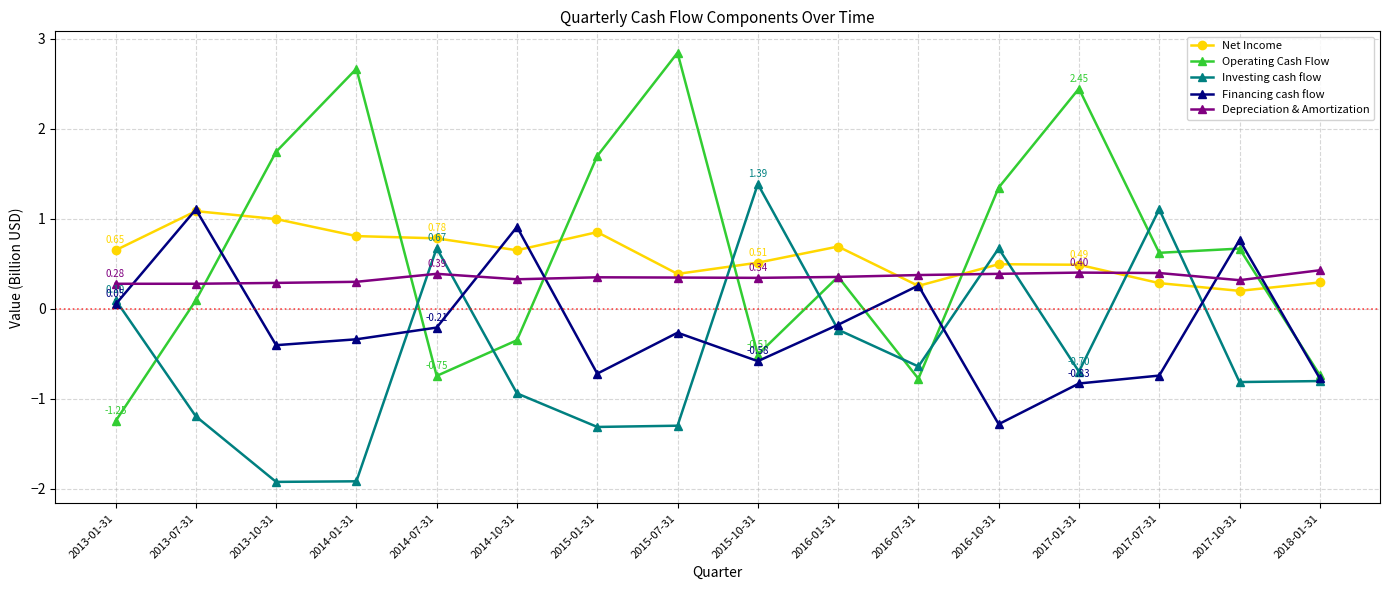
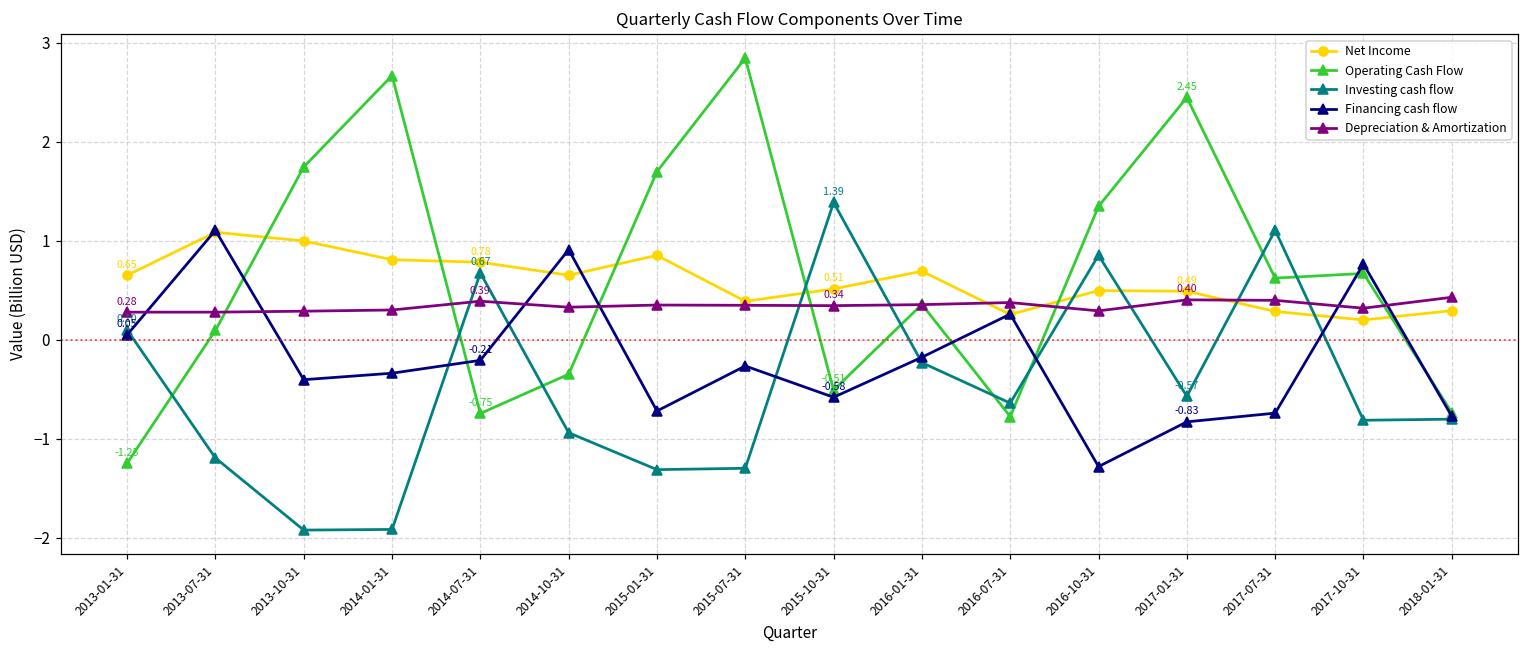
  {
    "Net Income": {
      "2013-01-31": 0.65,
      "2014-07-31": 0.78,
      "2015-10-31": 0.51
    },
    "Operating Cash Flow": {
      "2013-01-31": -1.25,
      "2014-07-31": -0.75,
      "2017-01-31": 2.45
    },
    "Investing cash flow": {
      "2015-10-31": 1.39,
-     "2016-10-31": 0.7,
-     "2017-01-31": -0.70
+     "2016-10-31": 0.9,
+     "2017-01-31": -0.57
    },
    "Financing cash flow": {
      "2014-07-31": -0.21,
      "2017-01-31": -0.83
    },
    "Depreciation & Amortization": {
      "2013-07-31": 0.3,
      "2013-10-31": 0.3,
      "2014-01-31": 0.3,
      "2014-10-31": 0.3,
      "2015-01-31": 0.3,
      "2015-07-31": 0.3,
      "2016-07-31": 0.4,
-     "2016-10-31": 0.4,
+     "2016-10-31": 0.3,
      "2017-07-31": 0.4,
      "2017-10-31": 0.3,
      "2018-01-31": 0.4
    }
  }
